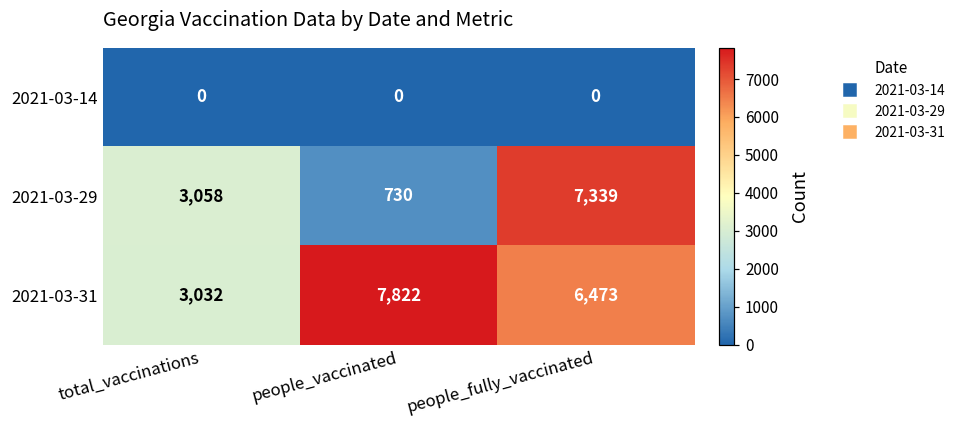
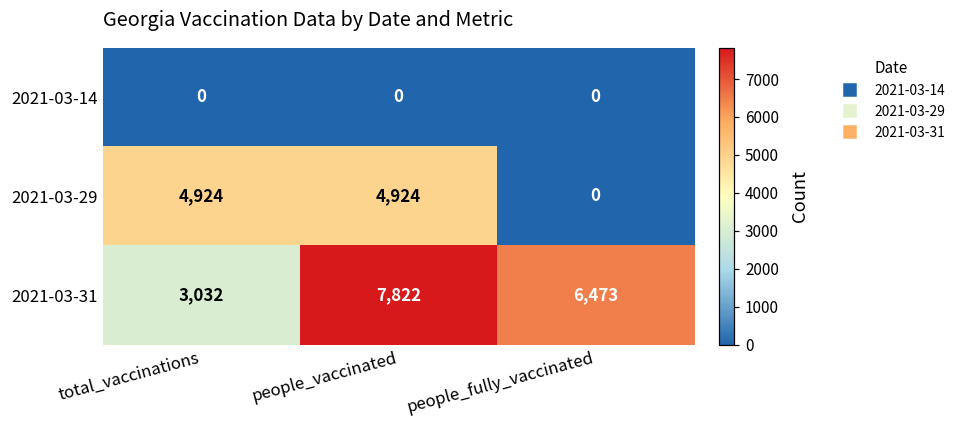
  {
    "2021-03-14": {
      "total_vaccinations": "0",
      "people_vaccinated": "0",
      "people_fully_vaccinated": "0"
    },
    "2021-03-29": {
-     "total_vaccinations": "3,058",
-     "people_vaccinated": "730",
-     "people_fully_vaccinated": "7,339"
+     "total_vaccinations": "4,924",
+     "people_vaccinated": "4,924",
+     "people_fully_vaccinated": "0"
    },
    "2021-03-31": {
      "total_vaccinations": "3,032",
      "people_vaccinated": "7,822",
      "people_fully_vaccinated": "6,473"
    }
  }
